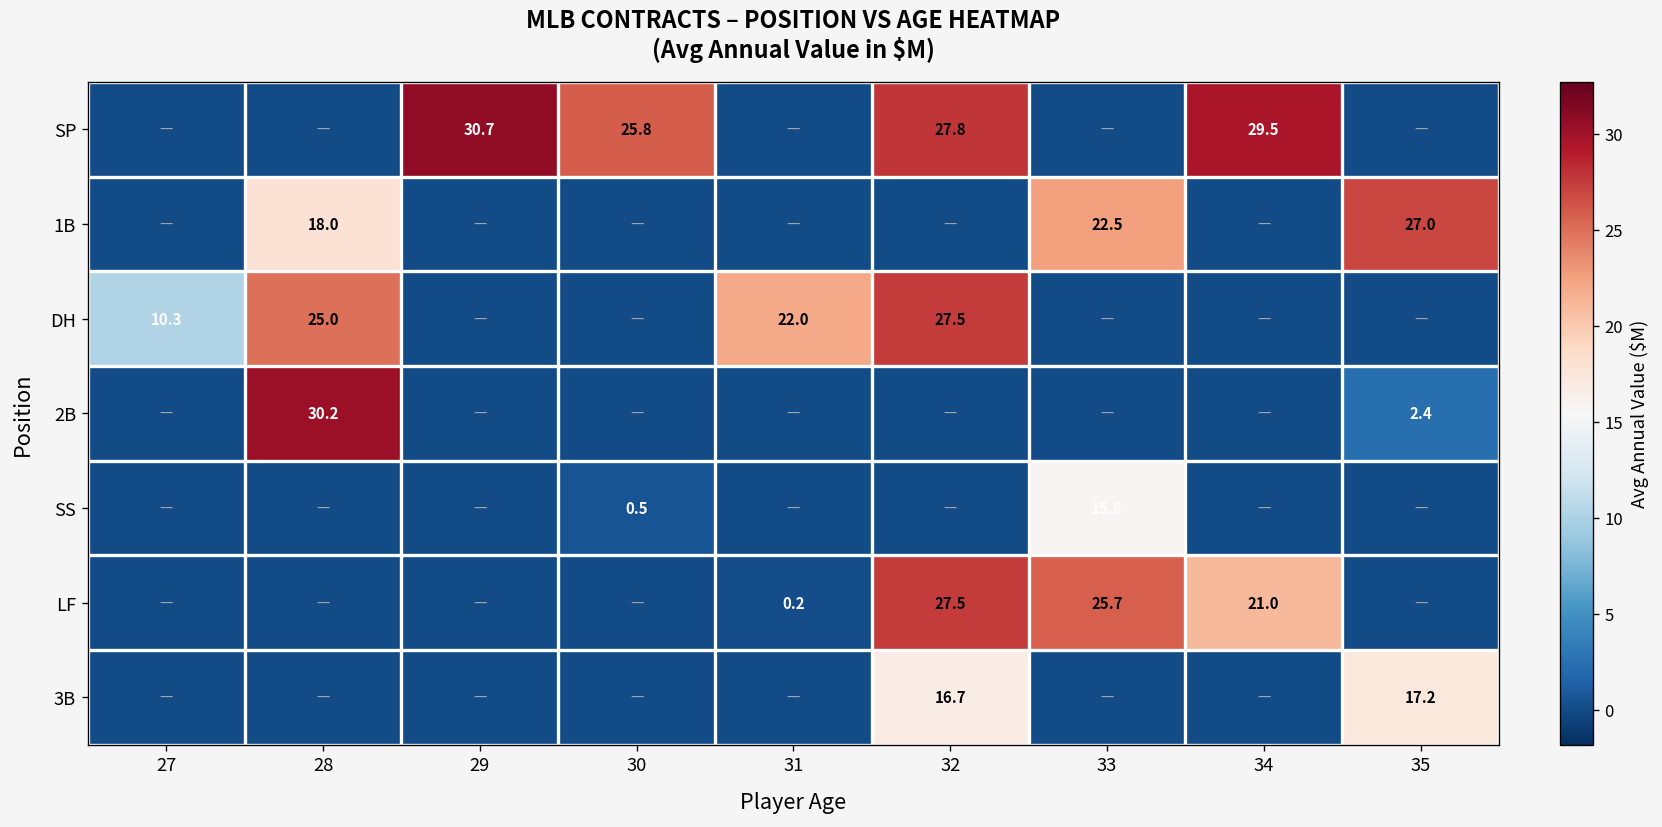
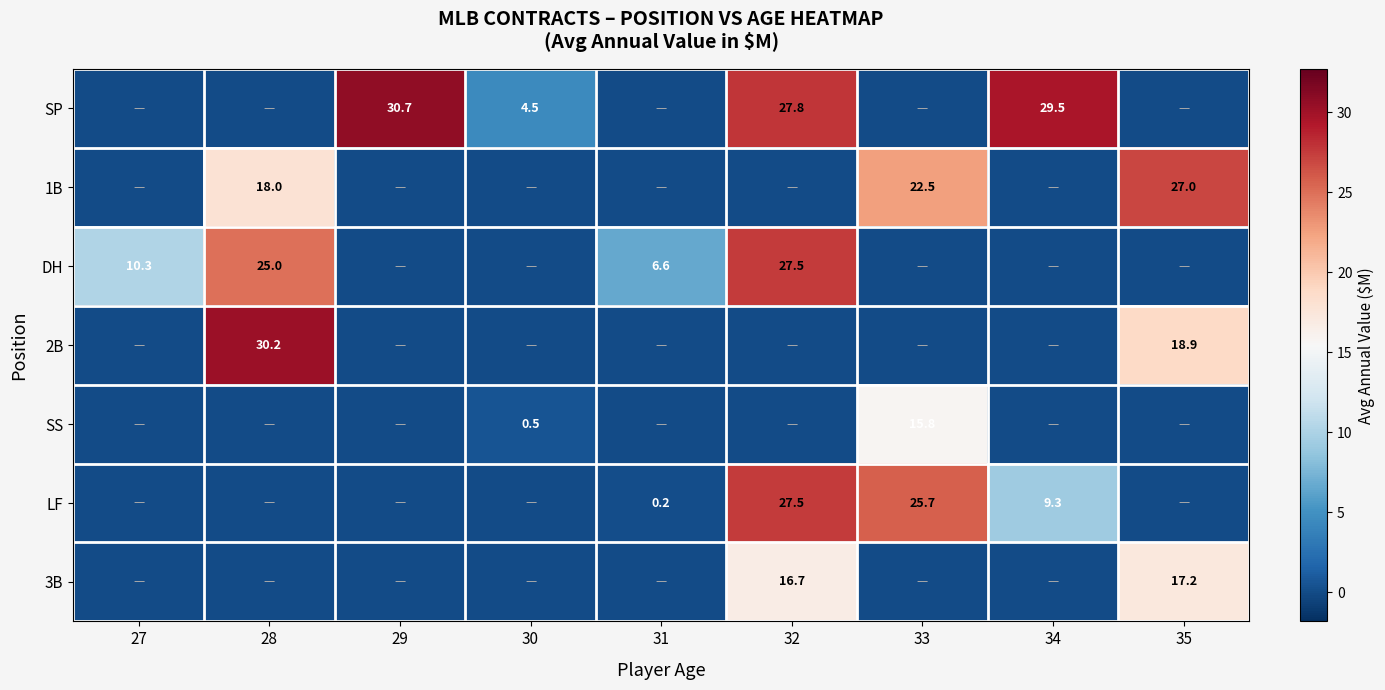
  {
    "SP": {
      "29": 30.7,
-     "30": 25.8,
+     "30": 4.5,
      "32": 27.8,
      "34": 29.5
    },
    "1B": {
      "28": 18.0,
      "33": 22.5,
      "35": 27.0
    },
    "DH": {
      "27": 10.3,
      "28": 25.0,
-     "31": 22.0,
+     "31": 6.6,
      "32": 27.5
    },
    "2B": {
      "28": 30.2,
-     "35": 2.4
+     "35": 18.9
    },
    "SS": {
      "30": 0.5
    },
    "LF": {
      "31": 0.2,
      "32": 27.5,
      "33": 25.7,
-     "34": 21.0
+     "34": 9.3
    },
    "3B": {
      "32": 16.7,
      "35": 17.2
    }
  }
